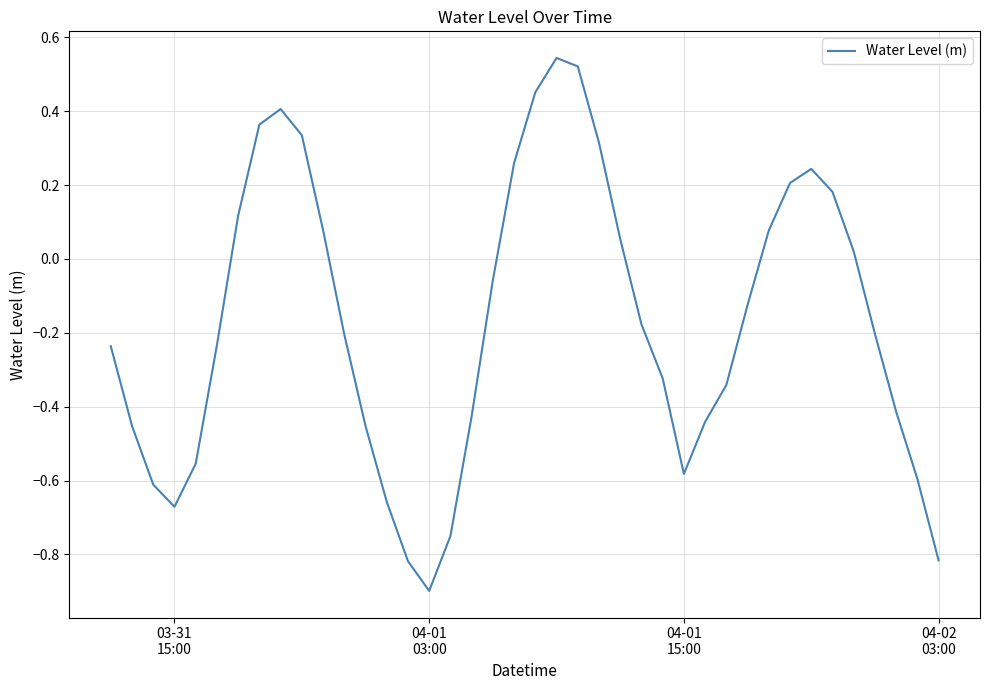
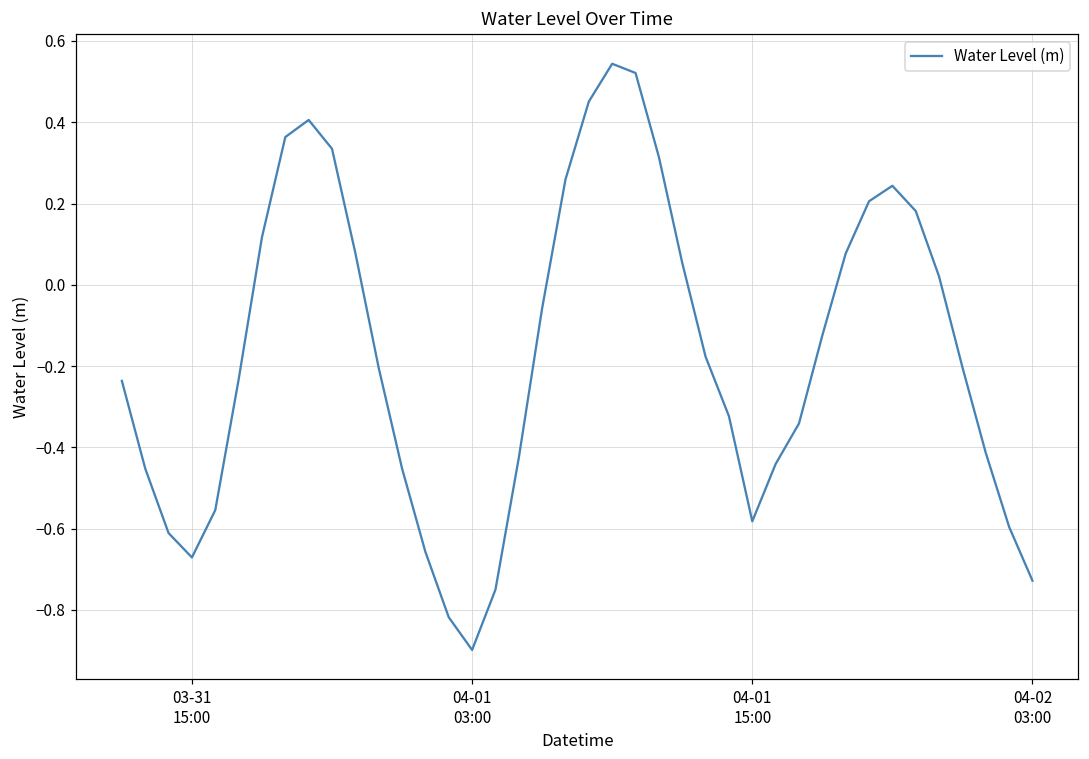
  {
    "03-31 15:00": -0.67,
    "04-01 03:00": -0.90,
    "04-01 15:00": -0.58,
-   "04-02 03:00": -0.82
+   "04-02 03:00": -0.73
  }
